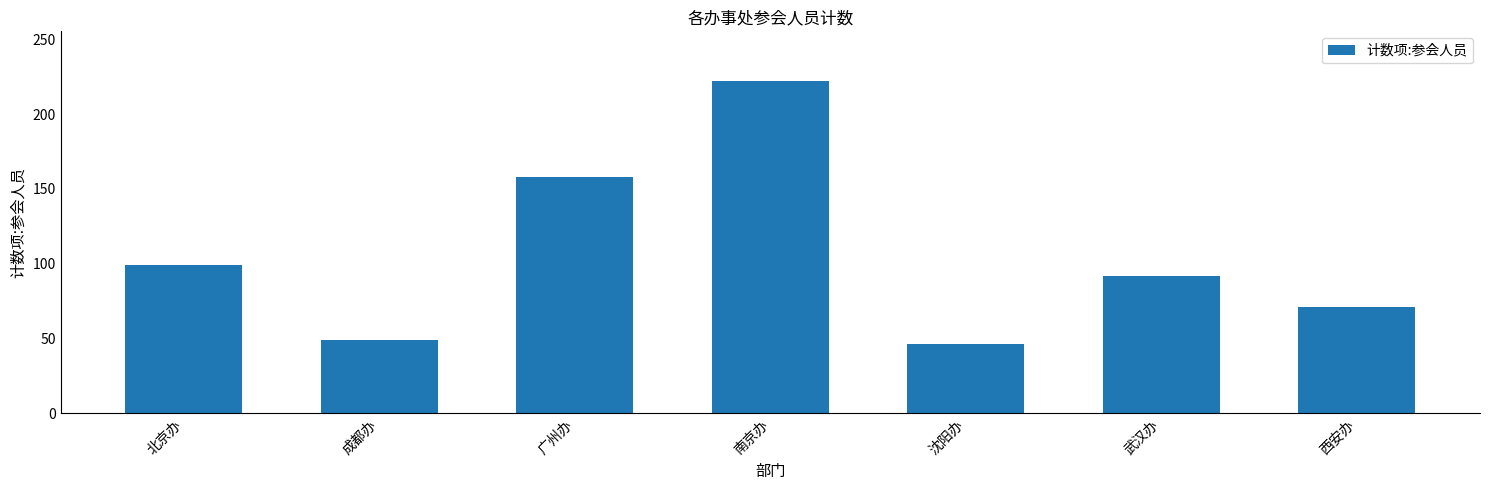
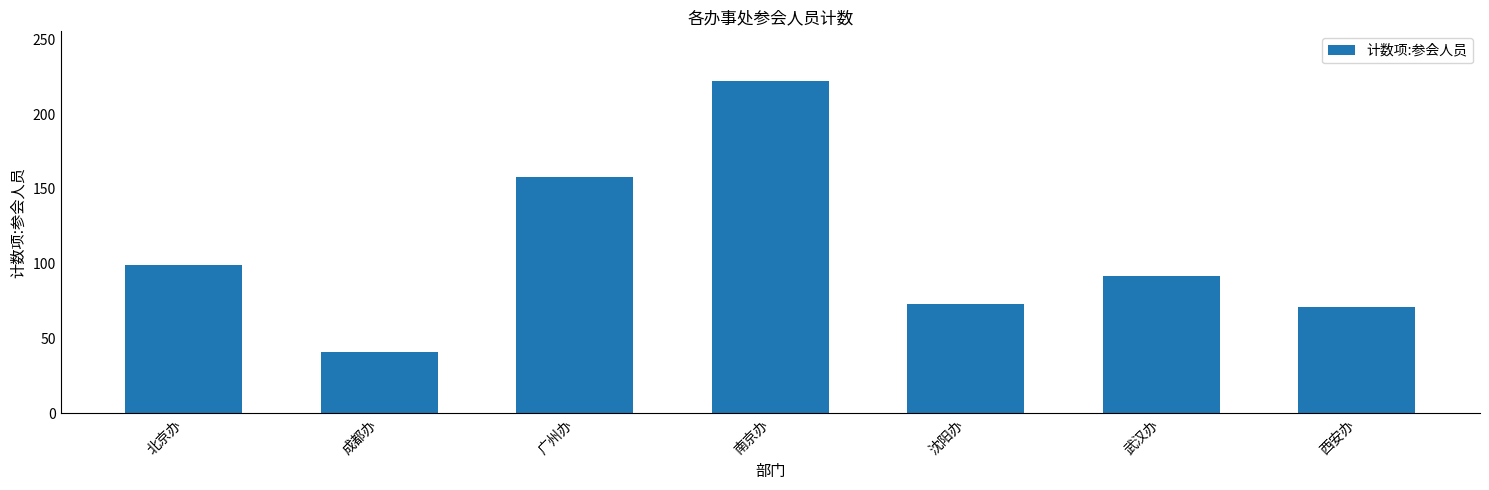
  {
    "北京办": 99,
-   "成都办": 49,
+   "成都办": 41,
    "广州办": 158,
    "南京办": 222,
-   "沈阳办": 46,
+   "沈阳办": 73,
    "武汉办": 92,
    "西安办": 71
  }
